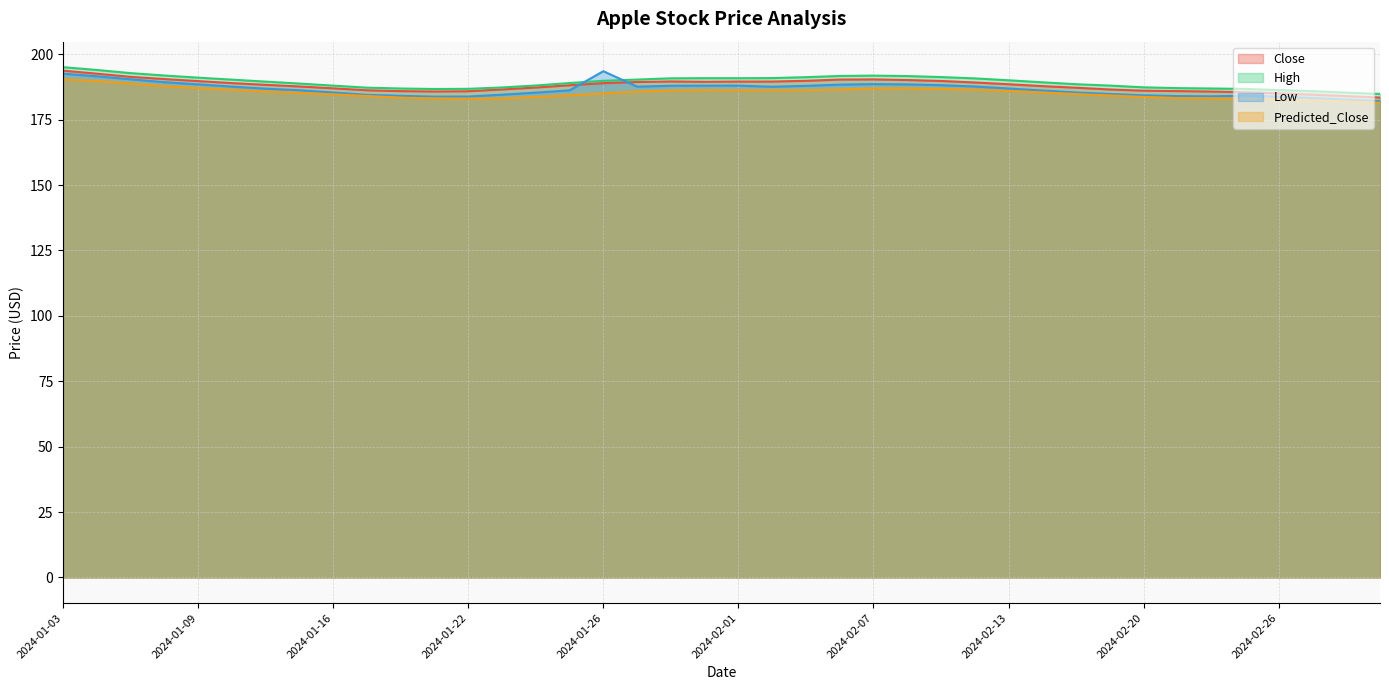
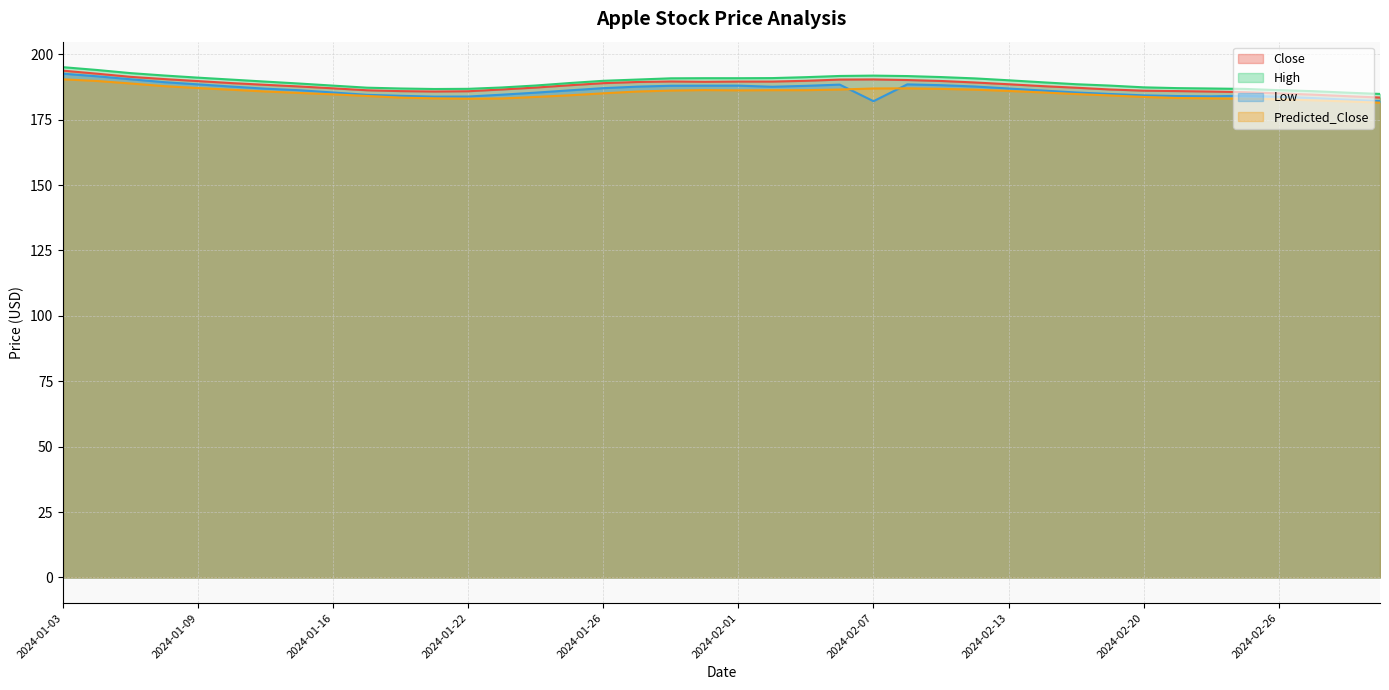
  {
    "High": {
      "2024-01-03": 195,
      "2024-01-09": 191,
      "2024-01-16": 188,
      "2024-02-01": 191,
      "2024-02-07": 192,
      "2024-02-13": 190,
      "2024-02-20": 187
    },
    "Low": {
      "2024-01-03": 193,
      "2024-01-09": 188,
-     "2024-01-26": 193,
+     "2024-01-26": 187,
      "2024-02-01": 188,
-     "2024-02-07": 189
+     "2024-02-07": 182
    }
  }
